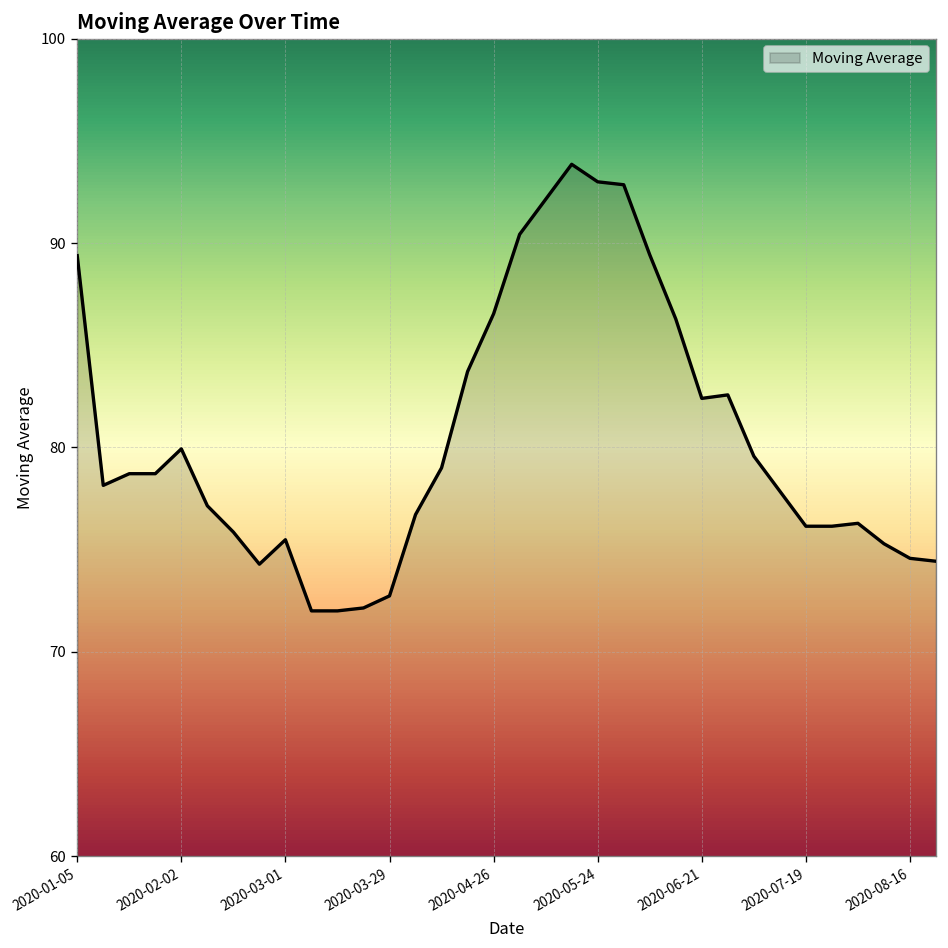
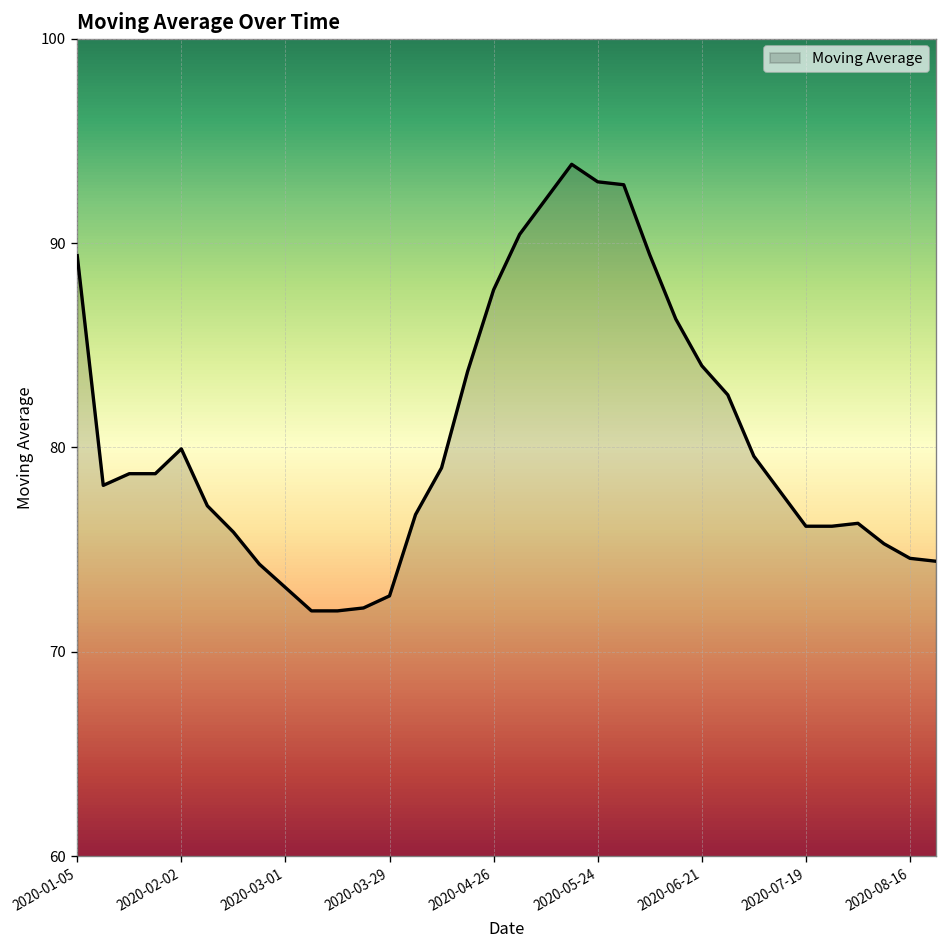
  {
    "2020-01-05": 89.4,
    "2020-02-02": 79.9,
-   "2020-03-01": 75.5,
+   "2020-03-01": 73.1,
    "2020-03-29": 72.7,
-   "2020-04-26": 86.5,
+   "2020-04-26": 87.7,
    "2020-05-24": 93.0,
-   "2020-06-21": 82.4,
+   "2020-06-21": 84.0,
    "2020-07-19": 76.1,
    "2020-08-16": 74.6
  }
